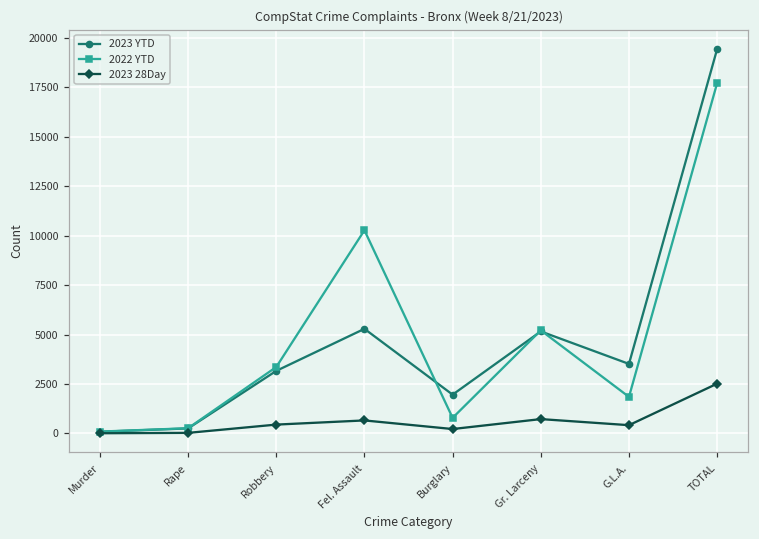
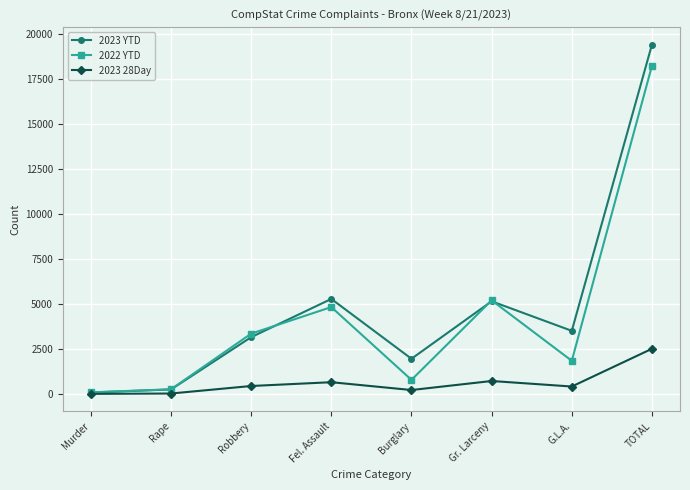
  {
    "2022 YTD": {
      "Robbery": 3400,
-     "Fel. Assault": 10300,
+     "Fel. Assault": 4800,
      "Burglary": 800,
      "G.L.A.": 1800,
-     "TOTAL": 17700
+     "TOTAL": 18200
    }
  }
